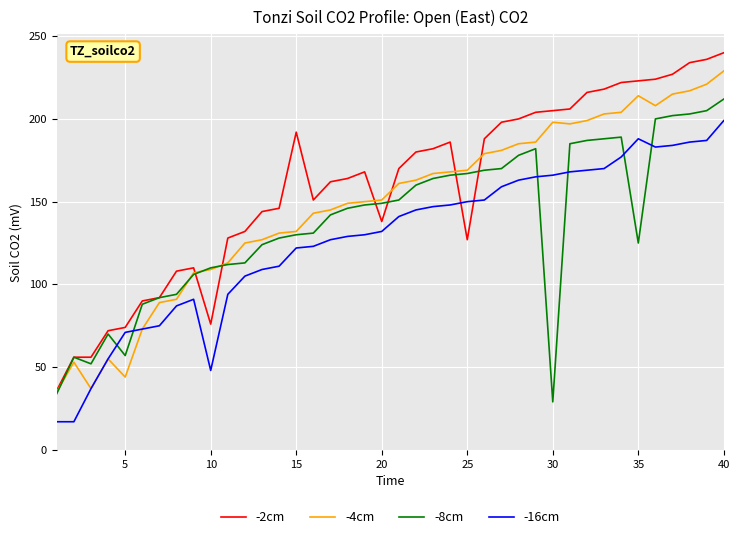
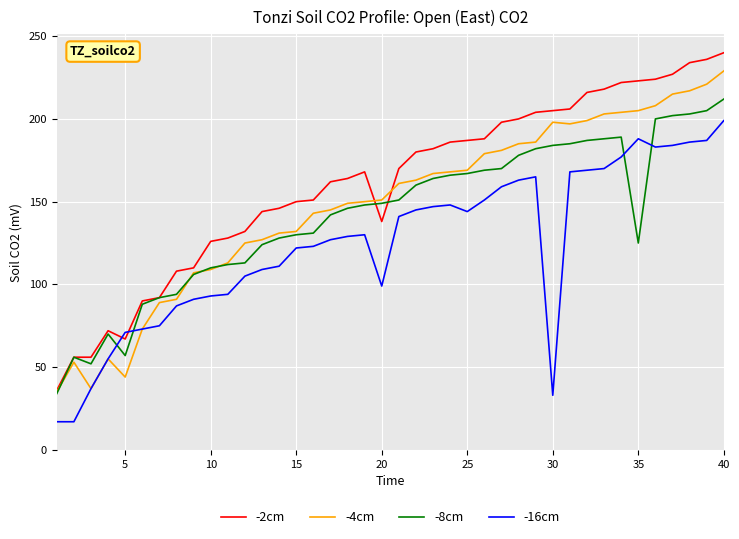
  {
    "-2cm": {
-     "5": 74,
-     "10": 76,
-     "15": 192,
+     "5": 67,
+     "10": 126,
+     "15": 150,
      "20": 138,
-     "25": 127,
+     "25": 187,
      "30": 205,
      "35": 223,
      "40": 240
    },
    "-4cm": {
      "5": 44,
      "15": 132,
      "20": 151,
      "25": 169,
      "30": 198,
-     "35": 214,
+     "35": 205,
      "40": 229
    },
    "-8cm": {
      "5": 57,
      "15": 130,
      "20": 149,
      "25": 167,
-     "30": 29,
+     "30": 184,
      "35": 125,
      "40": 212
    },
    "-16cm": {
      "5": 71,
-     "10": 48,
+     "10": 93,
      "15": 122,
-     "20": 132,
-     "25": 150,
-     "30": 166,
+     "20": 99,
+     "25": 144,
+     "30": 33,
      "35": 188,
      "40": 199
    }
  }
